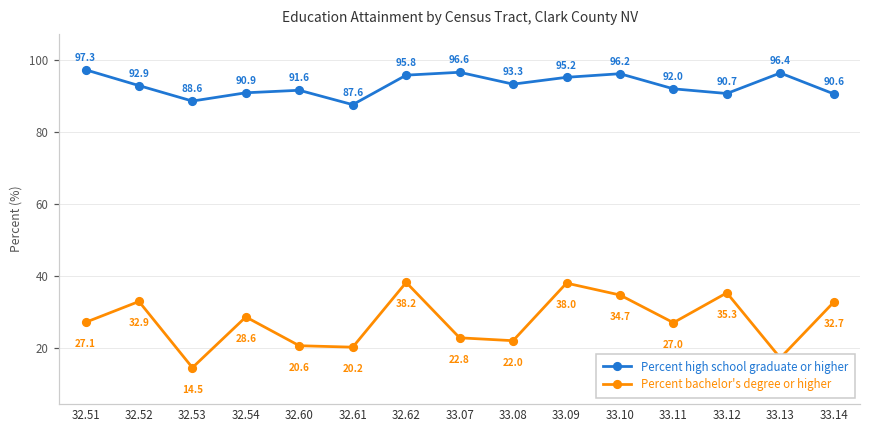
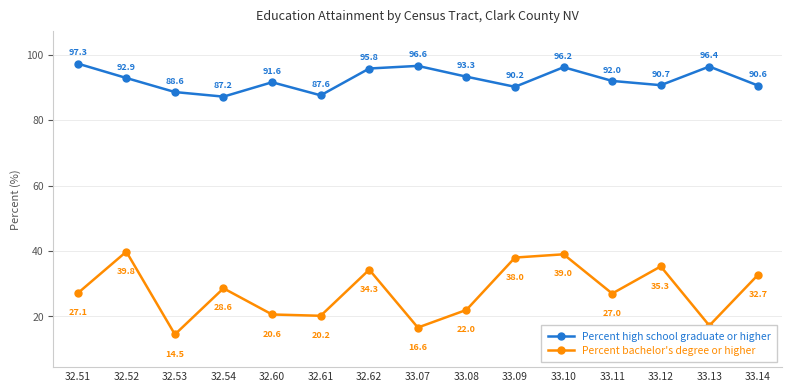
  {
    "Percent high school graduate or higher": {
      "32.51": 97.3,
      "32.52": 92.9,
      "32.53": 88.6,
-     "32.54": 90.9,
+     "32.54": 87.2,
      "32.60": 91.6,
      "32.61": 87.6,
      "32.62": 95.8,
      "33.07": 96.6,
      "33.08": 93.3,
-     "33.09": 95.2,
+     "33.09": 90.2,
      "33.10": 96.2,
      "33.11": 92.0,
      "33.12": 90.7,
      "33.13": 96.4,
      "33.14": 90.6
    },
    "Percent bachelor's degree or higher": {
      "32.51": 27.1,
-     "32.52": 32.9,
+     "32.52": 39.8,
      "32.53": 14.5,
      "32.54": 28.6,
      "32.60": 20.6,
      "32.61": 20.2,
-     "32.62": 38.2,
-     "33.07": 22.8,
+     "32.62": 34.3,
+     "33.07": 16.6,
      "33.08": 22.0,
      "33.09": 38.0,
-     "33.10": 34.7,
+     "33.10": 39.0,
      "33.11": 27.0,
      "33.12": 35.3,
      "33.14": 32.7
    }
  }
